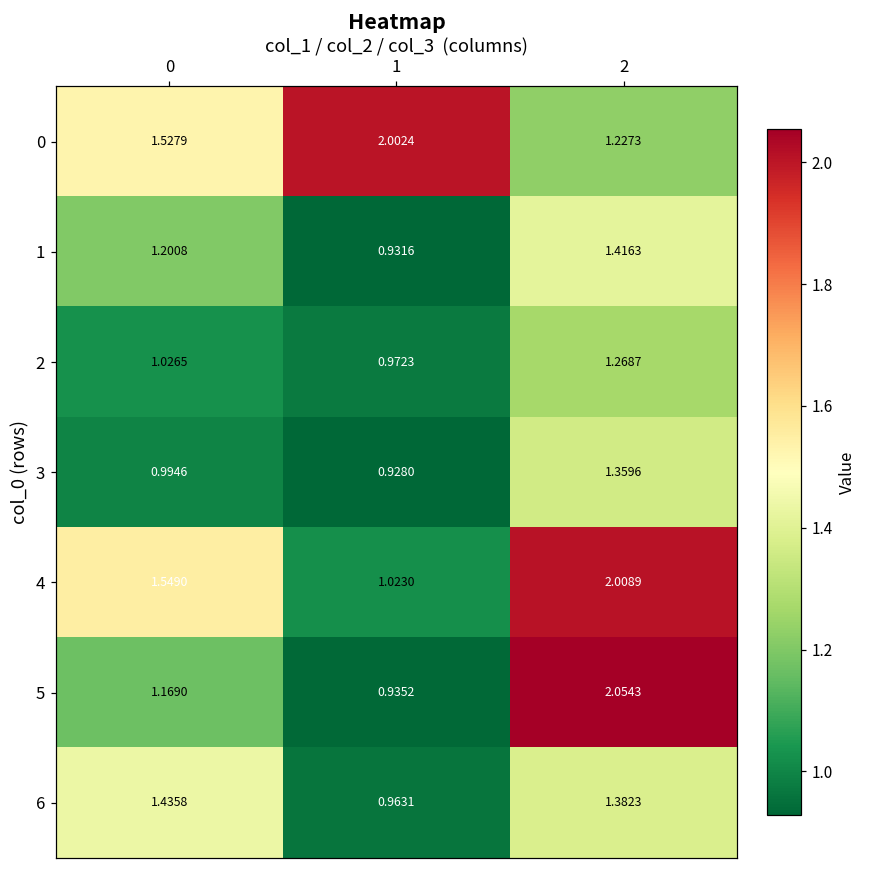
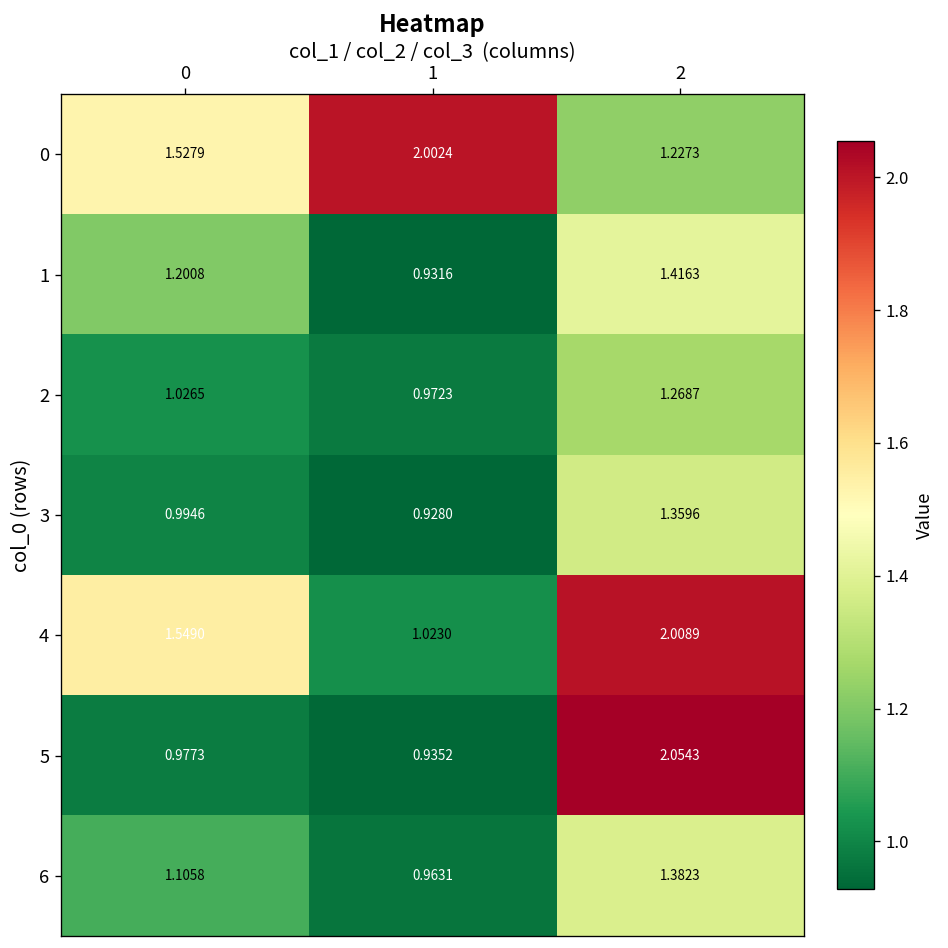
  {
    "0": {
      "0": 1.5279,
      "1": 2.0024,
      "2": 1.2273
    },
    "1": {
      "0": 1.2008,
      "1": 0.9316,
      "2": 1.4163
    },
    "2": {
      "0": 1.0265,
      "1": 0.9723,
      "2": 1.2687
    },
    "3": {
      "0": 0.9946,
      "1": 0.9280,
      "2": 1.3596
    },
    "4": {
      "0": 1.5490,
      "1": 1.0230,
      "2": 2.0089
    },
    "5": {
-     "0": 1.1690,
+     "0": 0.9773,
      "1": 0.9352,
      "2": 2.0543
    },
    "6": {
-     "0": 1.4358,
+     "0": 1.1058,
      "1": 0.9631,
      "2": 1.3823
    }
  }
